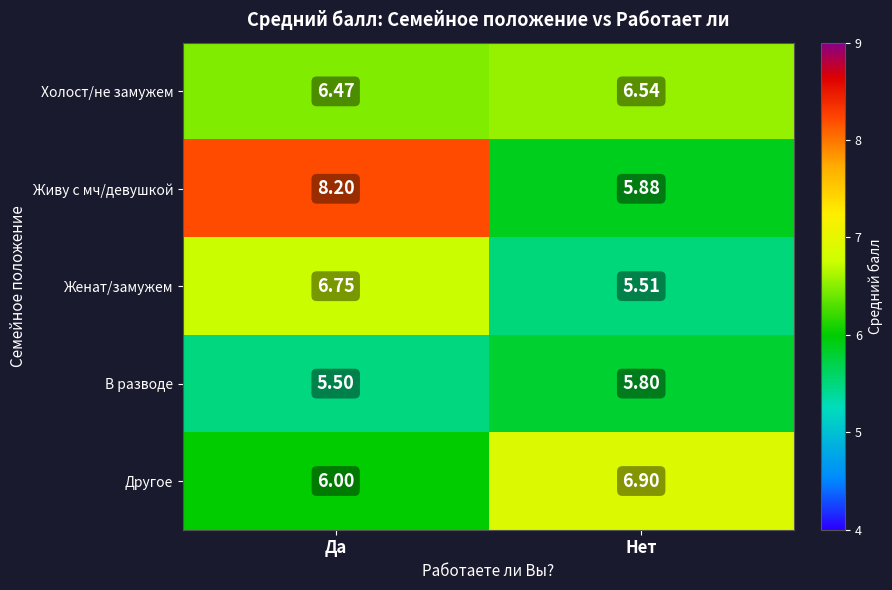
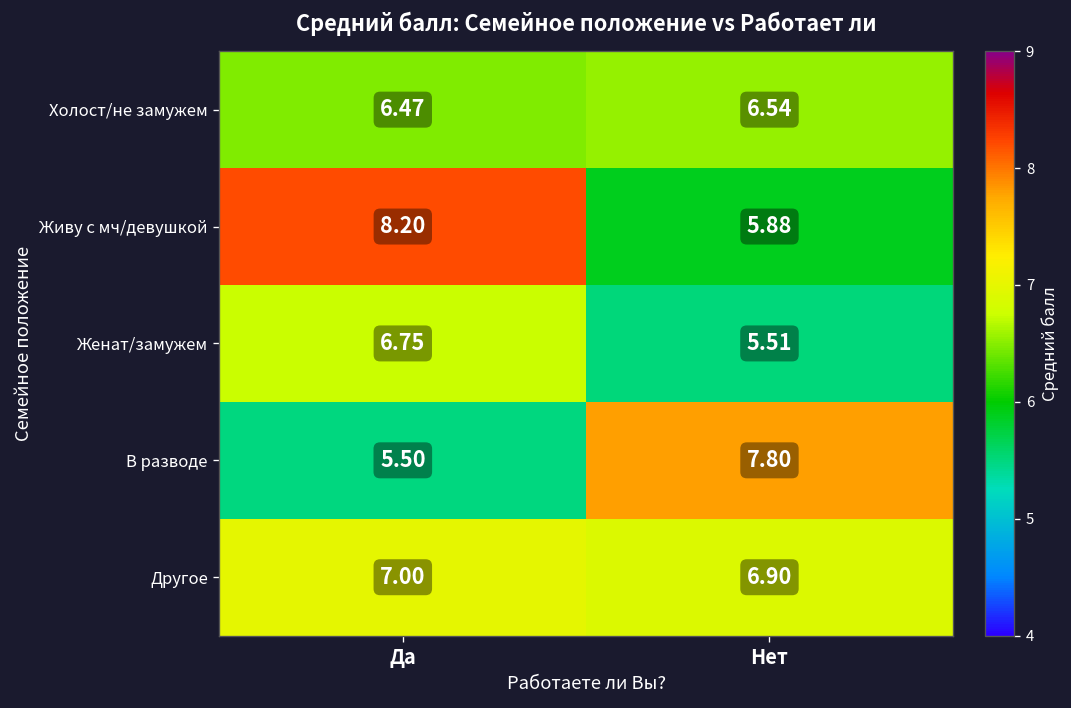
  {
    "В разводе": {
-     "Нет": 5.80
+     "Нет": 7.80
    },
    "Другое": {
-     "Да": 6.00
+     "Да": 7.00
    }
  }
